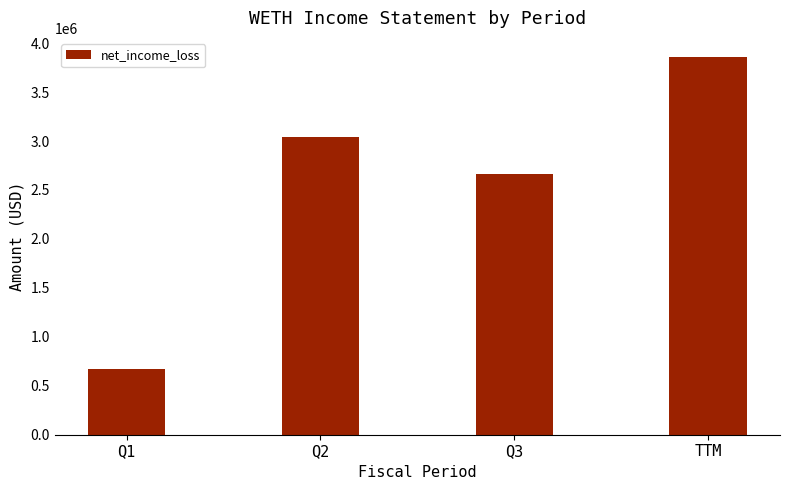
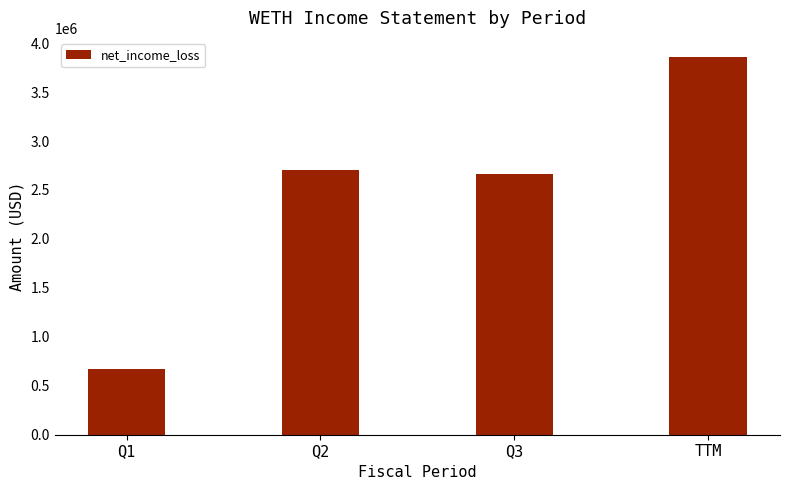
  {
    "Q1": 700000,
-   "Q2": 3000000,
+   "Q2": 2700000,
    "Q3": 2700000,
    "TTM": 3900000
  }
